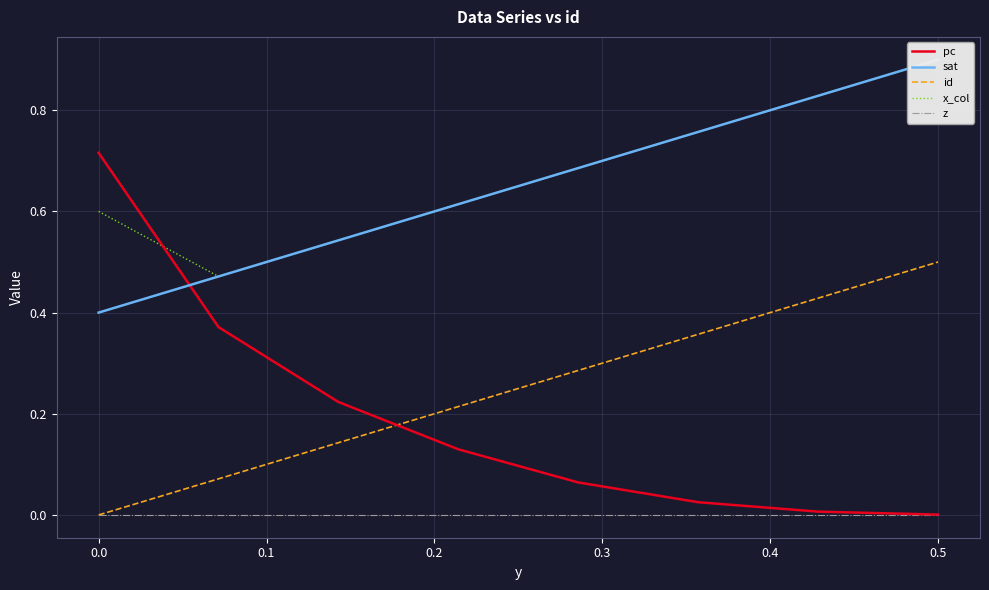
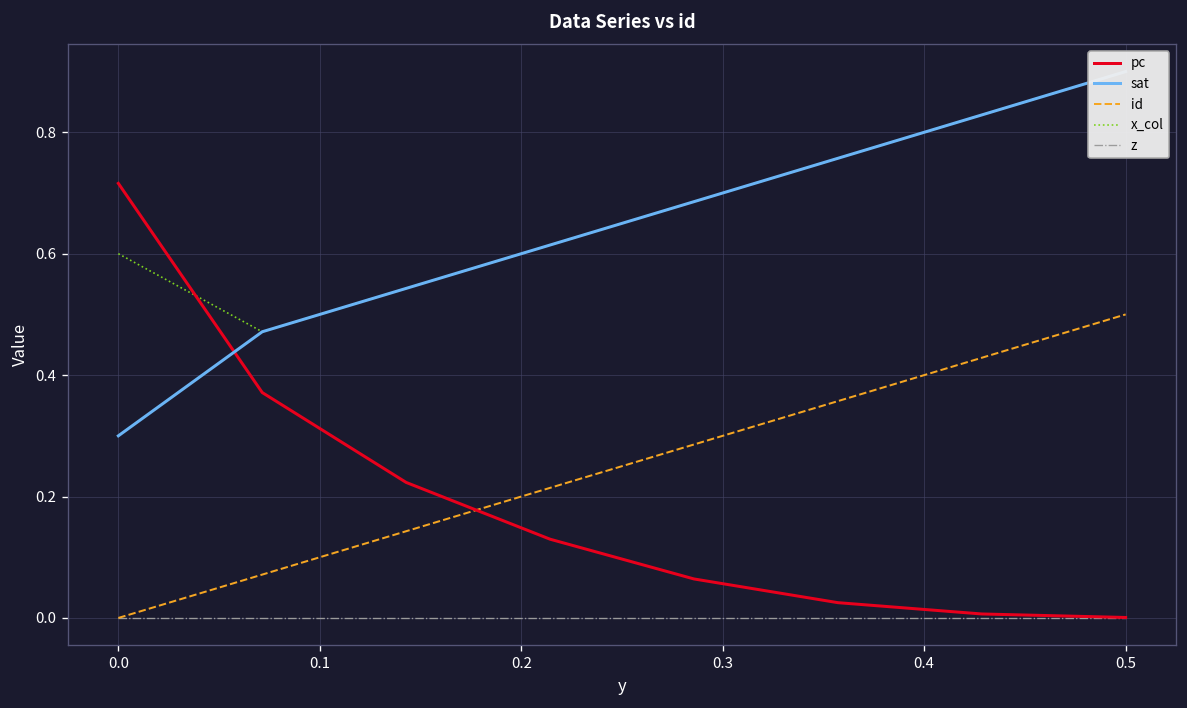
  {
    "pc": {
      "0.0": 0.72
    },
    "sat": {
-     "0.0": 0.4
+     "0.0": 0.3
    },
    "id": {
      "0.5": 0.5
    },
    "x_col": {
      "0.0": 0.6
    }
  }
